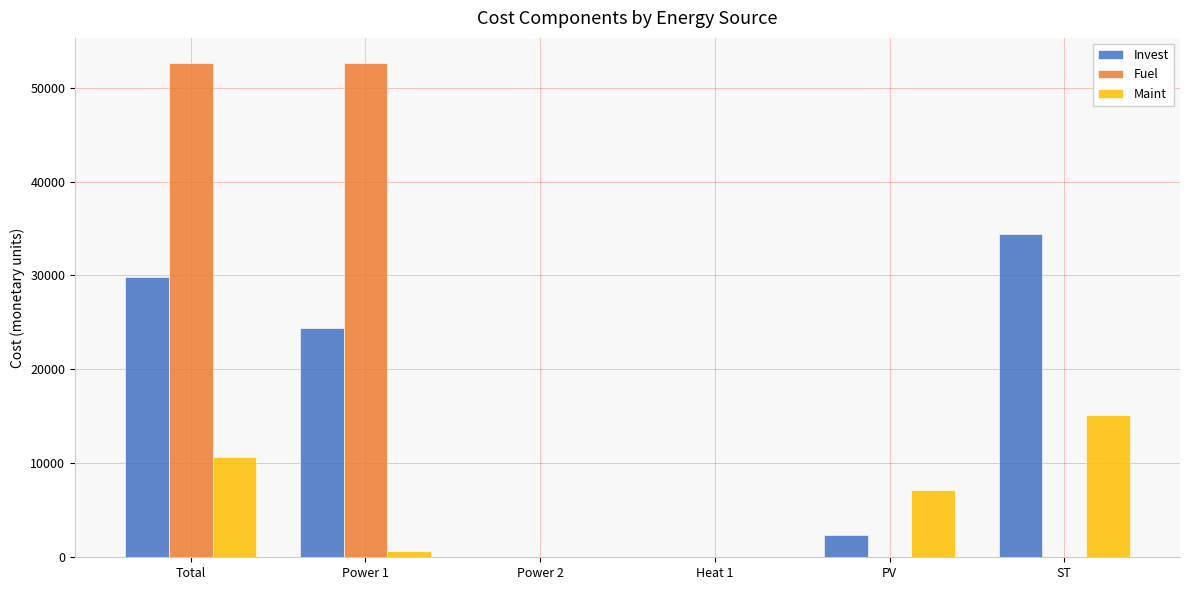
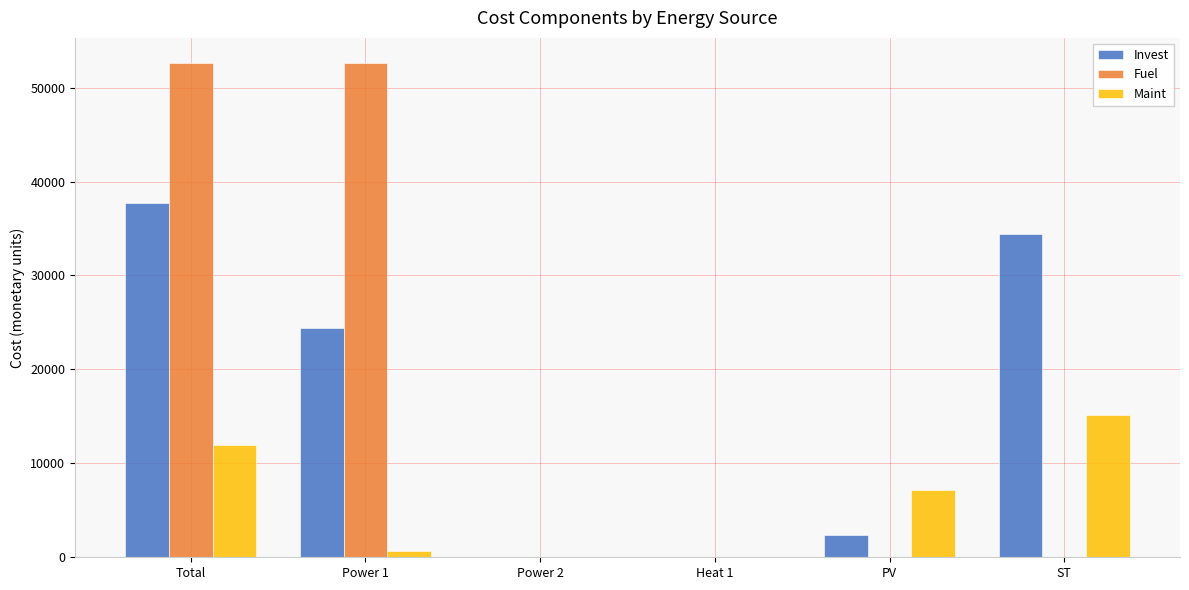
  {
    "Invest": {
-     "Total": 30000,
+     "Total": 38000,
      "Power 1": 24000,
      "Power 2": 0,
      "Heat 1": 0,
      "PV": 2000,
      "ST": 34000
    },
    "Fuel": {
      "Total": 53000,
      "Power 1": 53000,
      "Power 2": 0,
      "Heat 1": 0,
      "PV": 0,
      "ST": 0
    },
    "Maint": {
-     "Total": 11000,
+     "Total": 12000,
      "Power 1": 1000,
      "Power 2": 0,
      "Heat 1": 0,
      "PV": 7000,
      "ST": 15000
    }
  }
